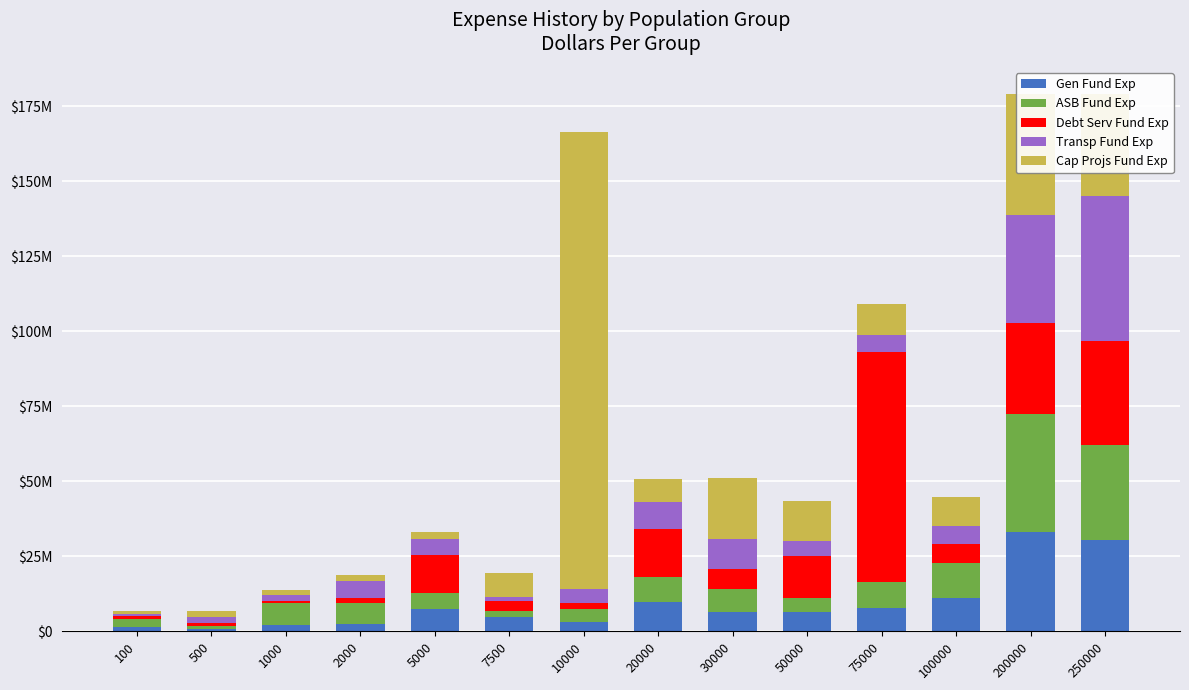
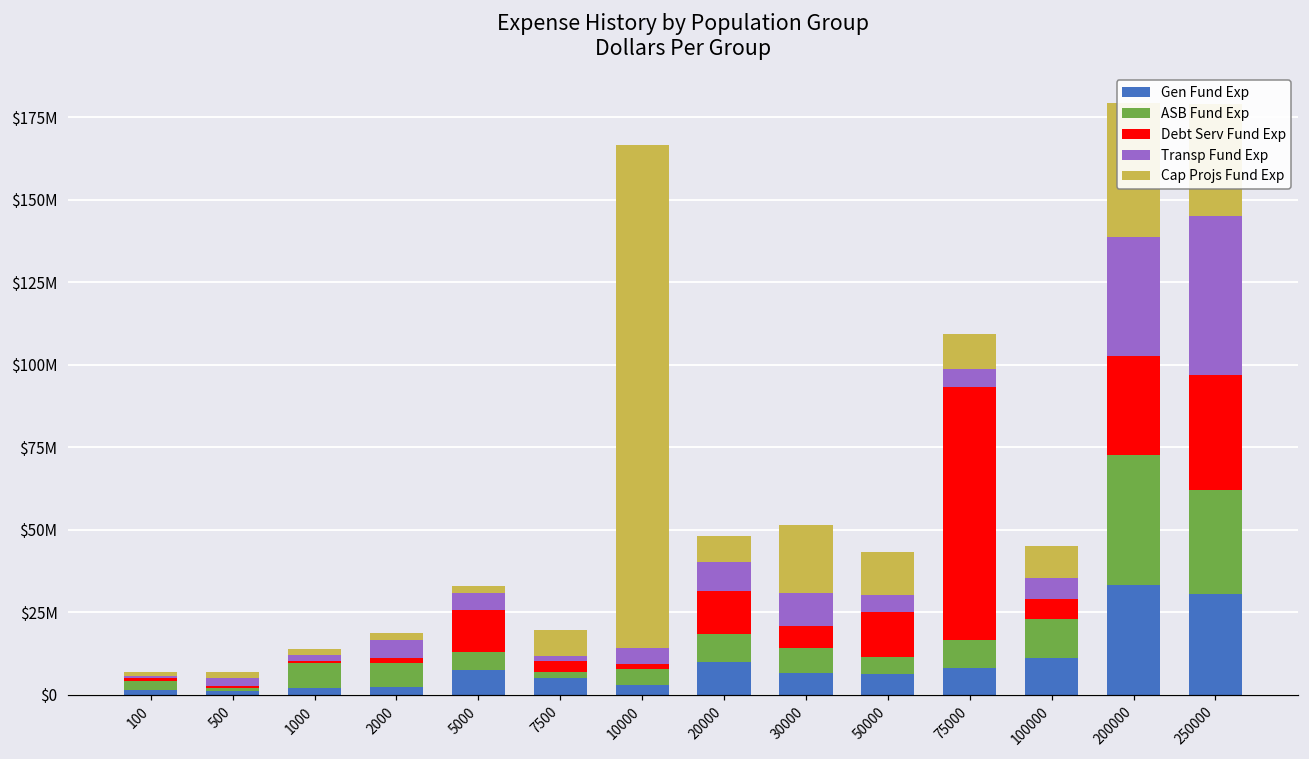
  {
    "Gen Fund Exp": {
      "100": "$2000000",
      "500": "$1000000",
      "1000": "$2000000",
      "2000": "$2000000",
      "5000": "$7000000",
      "7500": "$5000000",
      "10000": "$3000000",
      "20000": "$10000000",
      "30000": "$6000000",
      "50000": "$6000000",
      "75000": "$8000000",
      "100000": "$11000000",
      "200000": "$33000000",
      "250000": "$31000000"
    },
    "ASB Fund Exp": {
      "100": "$3000000",
      "500": "$1000000",
      "1000": "$8000000",
      "2000": "$7000000",
      "5000": "$5000000",
      "7500": "$2000000",
      "10000": "$5000000",
      "20000": "$8000000",
      "30000": "$8000000",
      "50000": "$5000000",
      "75000": "$9000000",
      "100000": "$12000000",
      "200000": "$40000000",
      "250000": "$31000000"
    },
    "Debt Serv Fund Exp": {
      "100": "$1000000",
      "2000": "$2000000",
      "5000": "$13000000",
      "7500": "$4000000",
      "10000": "$2000000",
-     "20000": "$16000000",
+     "20000": "$13000000",
      "30000": "$7000000",
      "50000": "$14000000",
      "75000": "$77000000",
      "100000": "$6000000",
      "200000": "$30000000",
      "250000": "$35000000"
    },
    "Transp Fund Exp": {
      "500": "$2000000",
      "1000": "$2000000",
      "2000": "$6000000",
      "5000": "$5000000",
      "7500": "$1000000",
      "10000": "$5000000",
      "20000": "$9000000",
      "30000": "$10000000",
      "50000": "$5000000",
      "75000": "$6000000",
      "100000": "$6000000",
      "200000": "$36000000",
      "250000": "$48000000"
    },
    "Cap Projs Fund Exp": {
      "100": "$1000000",
      "500": "$2000000",
      "1000": "$2000000",
      "2000": "$2000000",
      "5000": "$2000000",
      "7500": "$8000000",
      "10000": "$152000000",
      "20000": "$8000000",
      "30000": "$21000000",
      "50000": "$13000000",
      "75000": "$11000000",
      "100000": "$10000000"
    }
  }
